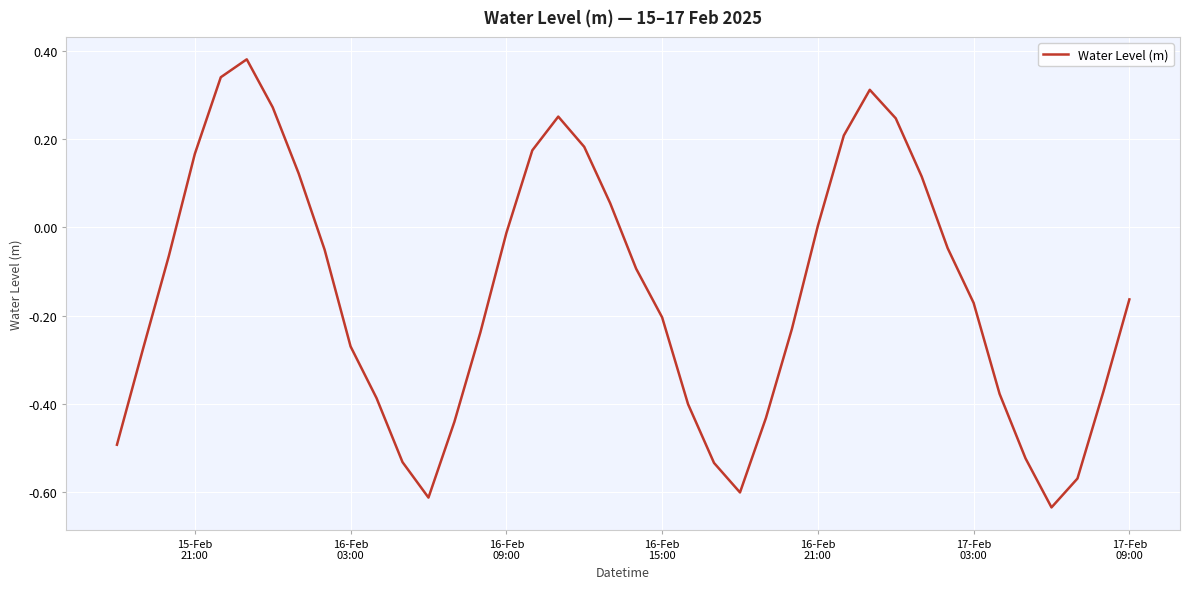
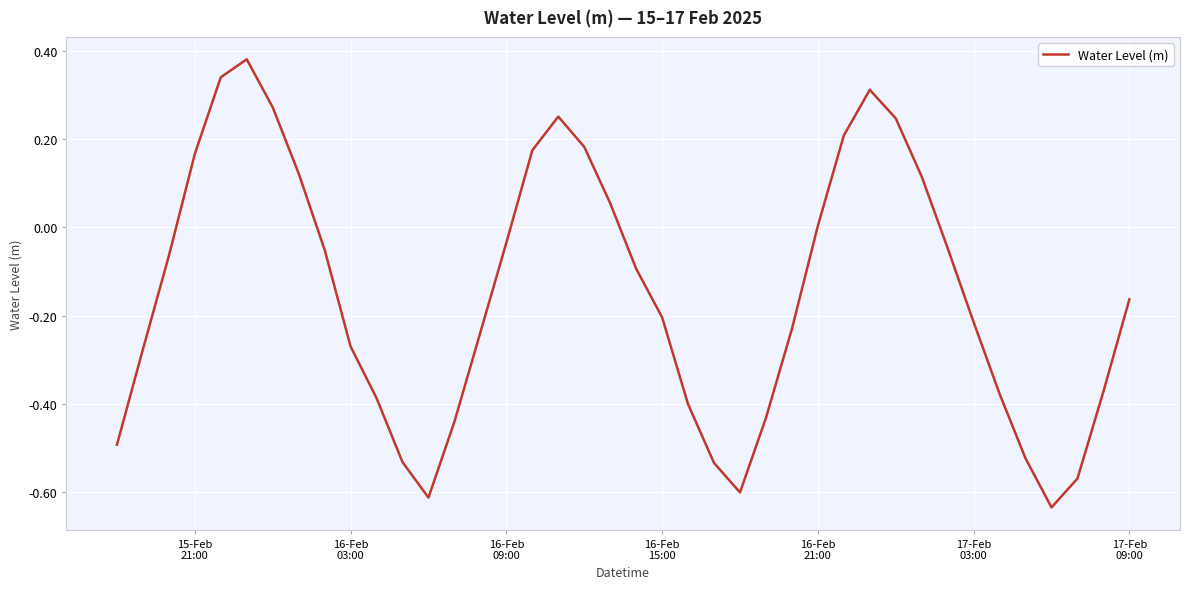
  {
    "15-Feb 21:00": 0.17,
    "16-Feb 03:00": -0.27,
-   "16-Feb 09:00": -0.01,
+   "16-Feb 09:00": -0.03,
    "16-Feb 15:00": -0.20,
    "16-Feb 21:00": 0.00,
-   "17-Feb 03:00": -0.17,
+   "17-Feb 03:00": -0.21,
    "17-Feb 09:00": -0.16
  }
